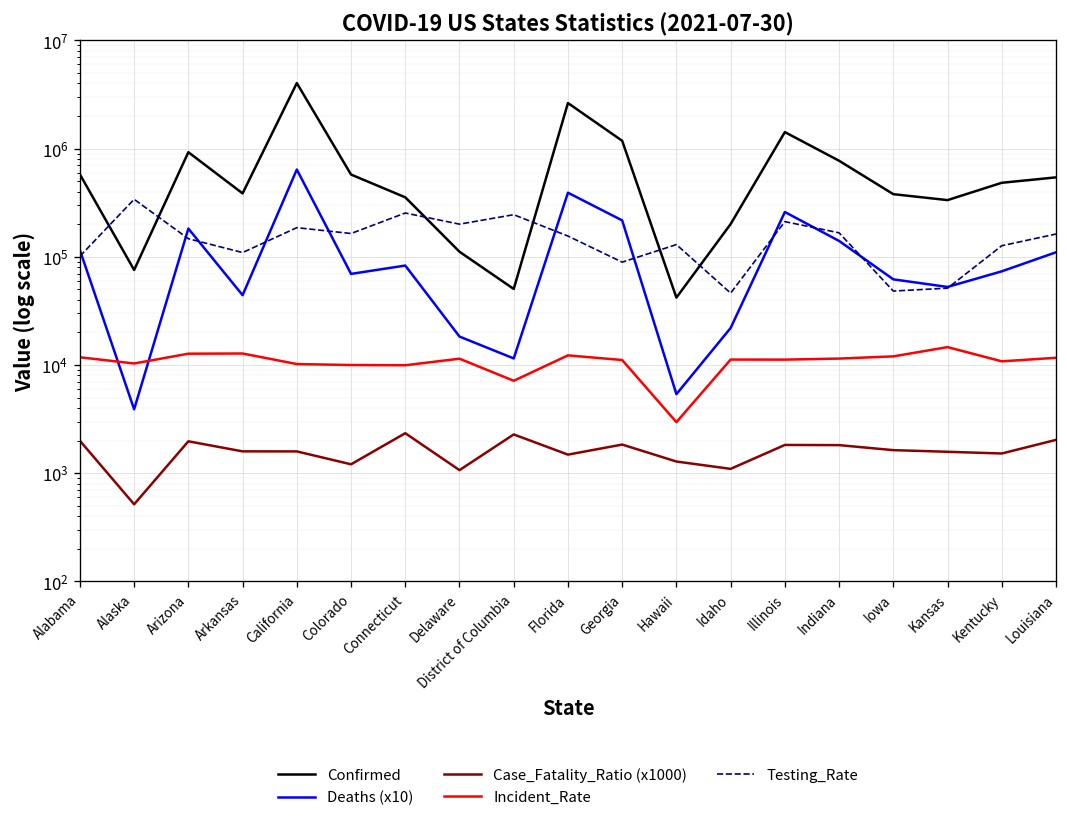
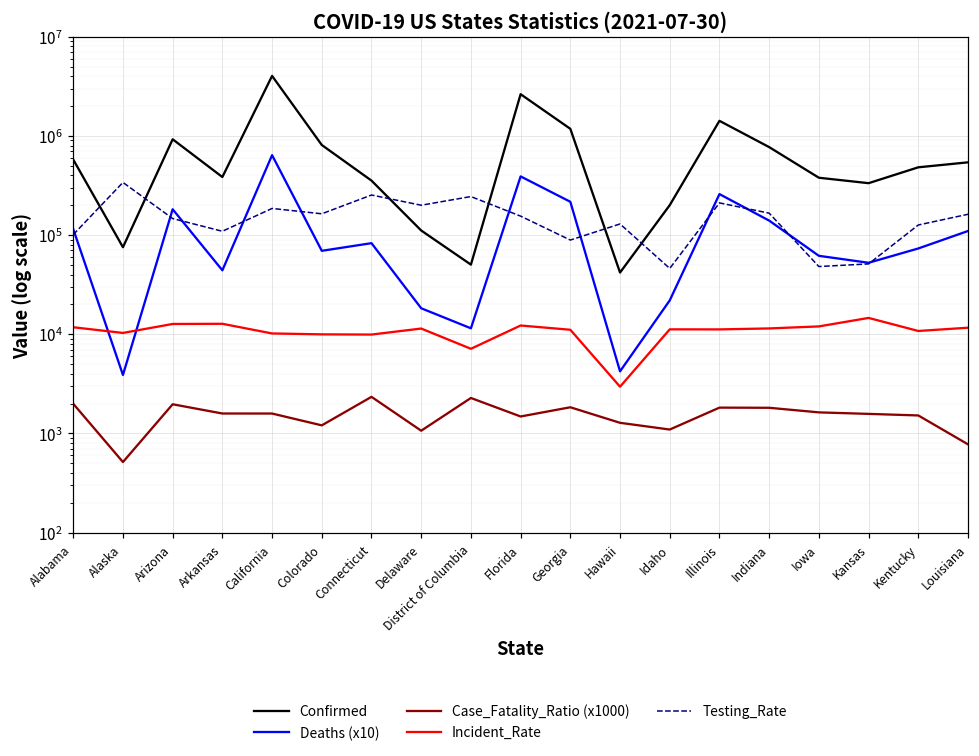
  {
    "Confirmed": {
      "Alabama": 600000,
      "Alaska": 80000,
      "Arizona": 900000,
      "Arkansas": 390000,
      "California": 4000000,
-     "Colorado": 600000,
+     "Colorado": 800000,
      "Connecticut": 350000,
      "Delaware": 110000,
      "District of Columbia": 50000,
      "Florida": 2600000,
      "Georgia": 1200000,
      "Hawaii": 40000,
      "Idaho": 200000,
      "Illinois": 1400000,
      "Indiana": 800000,
      "Iowa": 380000,
      "Kansas": 330000,
      "Kentucky": 500000,
      "Louisiana": 500000
    },
    "Deaths (x10)": {
      "Alabama": 120000,
      "Alaska": 3900,
      "Arizona": 180000,
      "Arkansas": 40000,
      "California": 600000,
      "Colorado": 70000,
      "Connecticut": 80000,
      "Delaware": 18000,
      "District of Columbia": 11000,
      "Florida": 390000,
      "Georgia": 220000,
-     "Hawaii": 5000,
+     "Hawaii": 4000,
      "Idaho": 22000,
      "Illinois": 260000,
      "Indiana": 140000,
      "Iowa": 60000,
      "Kentucky": 70000,
      "Louisiana": 110000
    },
    "Case_Fatality_Ratio (x1000)": {
      "Alabama": 2000,
      "Alaska": 500,
      "Arizona": 2000,
      "Arkansas": 1600,
      "California": 1600,
      "Colorado": 1200,
      "Connecticut": 2300,
      "Delaware": 1100,
      "District of Columbia": 2300,
      "Florida": 1500,
      "Georgia": 1800,
      "Hawaii": 1300,
      "Idaho": 1100,
      "Illinois": 1800,
      "Indiana": 1800,
      "Iowa": 1600,
      "Kansas": 1600,
      "Kentucky": 1500,
-     "Louisiana": 2000
+     "Louisiana": 800
    },
    "Incident_Rate": {
      "Alabama": 12000,
      "Alaska": 10000,
      "Arizona": 13000,
      "Arkansas": 13000,
      "California": 10000,
      "Colorado": 10000,
      "Connecticut": 10000,
      "Delaware": 11000,
      "District of Columbia": 7000,
      "Florida": 12000,
      "Georgia": 11000,
      "Hawaii": 3000,
      "Idaho": 11000,
      "Illinois": 11000,
      "Indiana": 11000,
      "Iowa": 12000,
      "Kansas": 15000,
      "Kentucky": 11000,
      "Louisiana": 12000
    },
    "Testing_Rate": {
      "Alabama": 100000,
      "Alaska": 340000,
      "Arizona": 150000,
      "Arkansas": 110000,
      "California": 190000,
      "Colorado": 160000,
      "Connecticut": 250000,
      "Delaware": 200000,
      "District of Columbia": 240000,
      "Florida": 160000,
      "Georgia": 90000,
      "Hawaii": 130000,
      "Idaho": 50000,
      "Illinois": 210000,
      "Indiana": 170000,
      "Iowa": 50000,
      "Kentucky": 130000,
      "Louisiana": 160000
    }
  }
